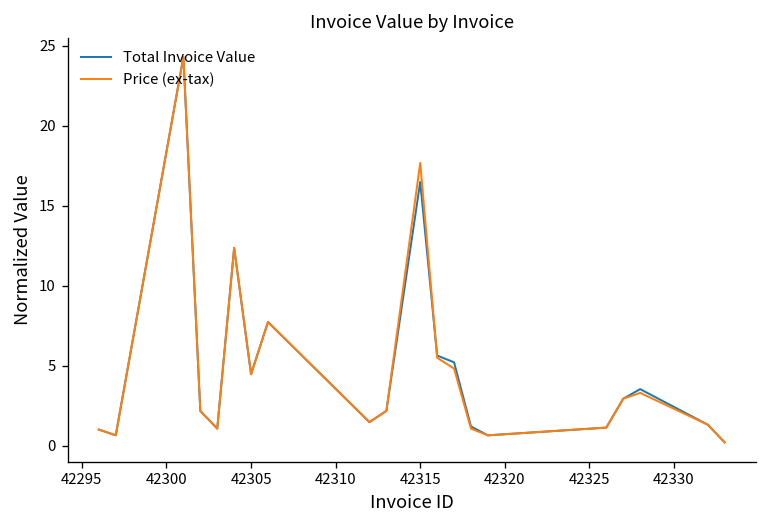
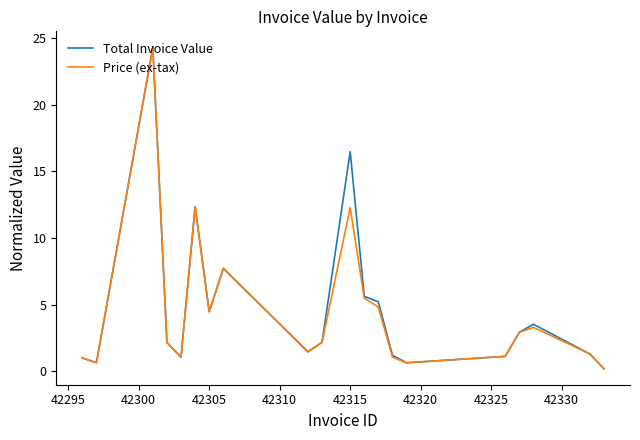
  {
    "Total Invoice Value": {
      "42315": 16.5
    },
    "Price (ex-tax)": {
-     "42315": 17.7
+     "42315": 12.3
    }
  }
